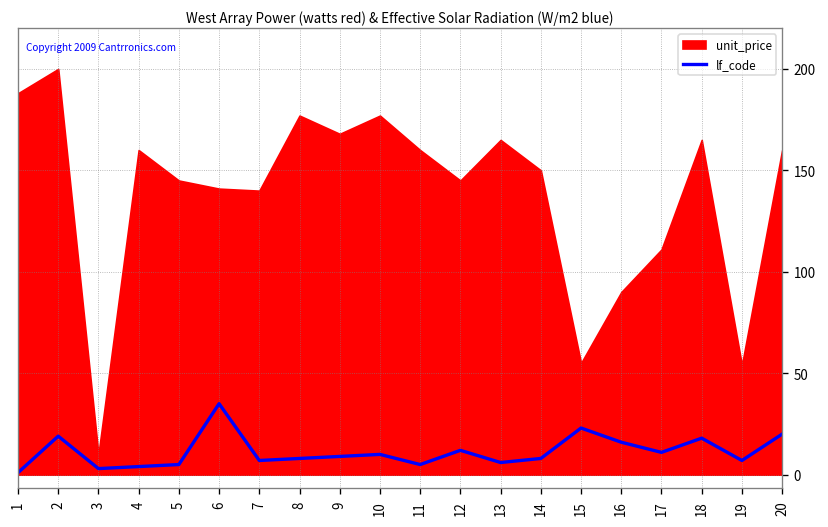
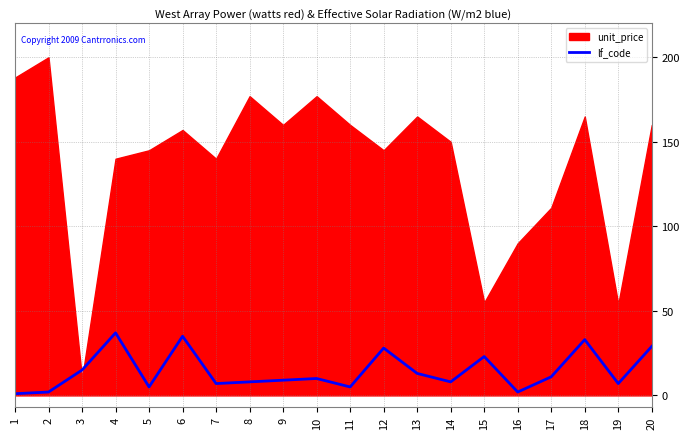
  {
    "lf_code": {
      "1": 1,
-     "2": 19,
-     "3": 3,
-     "4": 4,
+     "2": 2,
+     "3": 15,
+     "4": 37,
      "5": 5,
      "6": 35,
      "7": 7,
      "8": 8,
      "9": 9,
      "10": 10,
      "11": 5,
-     "12": 12,
-     "13": 6,
+     "12": 28,
+     "13": 13,
      "14": 8,
      "15": 23,
-     "16": 16,
+     "16": 2,
      "17": 11,
-     "18": 18,
+     "18": 33,
      "19": 7,
-     "20": 20
+     "20": 29
    },
    "unit_price": {
      "1": 188,
      "3": 10,
-     "4": 160,
+     "4": 140,
      "5": 145,
-     "6": 141,
+     "6": 157,
      "7": 140,
      "8": 177,
-     "9": 168,
+     "9": 160,
      "10": 177,
      "11": 160,
      "12": 145,
      "13": 165,
      "14": 150,
      "15": 55,
      "16": 90,
      "17": 111,
      "18": 165,
      "19": 54,
      "20": 160
    }
  }
